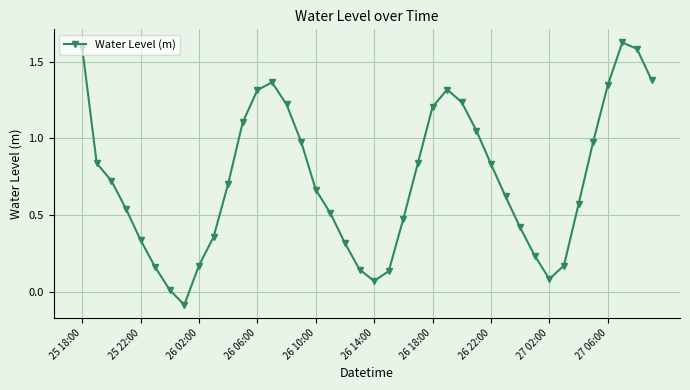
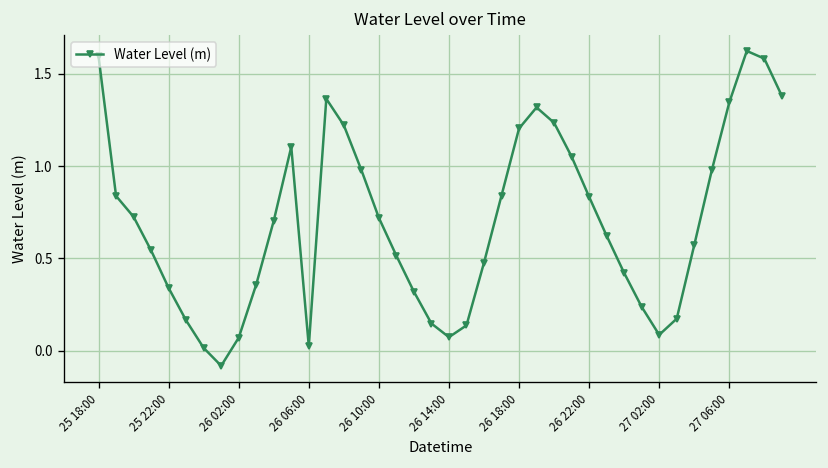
  {
    "25 22:00": 0.34,
-   "26 02:00": 0.17,
-   "26 06:00": 1.31,
-   "26 10:00": 0.67,
+   "26 02:00": 0.07,
+   "26 06:00": 0.02,
+   "26 10:00": 0.72,
    "26 14:00": 0.07,
    "26 18:00": 1.20,
    "26 22:00": 0.83,
    "27 02:00": 0.09,
    "27 06:00": 1.35
  }
